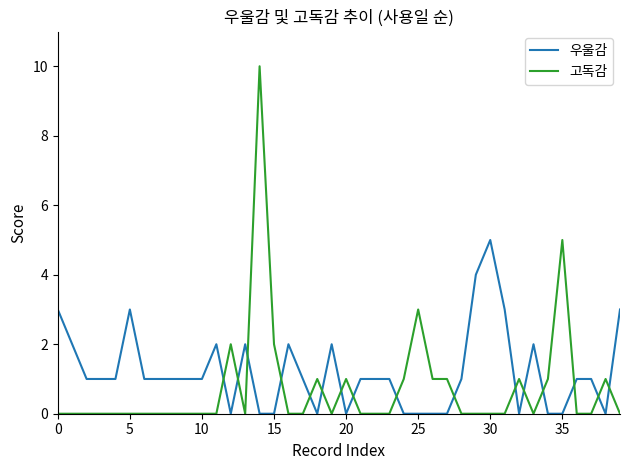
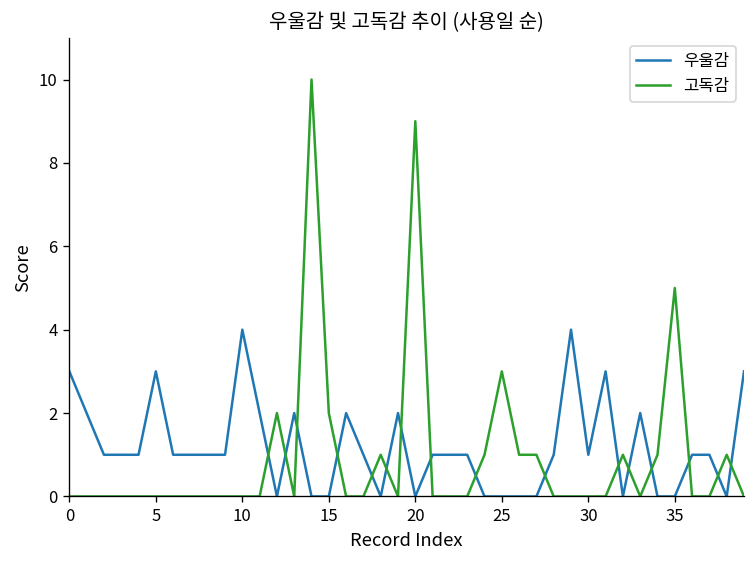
  {
    "우울감": {
      "0": 3,
      "5": 3,
-     "10": 1,
+     "10": 4,
      "15": 0,
      "20": 0,
      "25": 0,
-     "30": 5,
+     "30": 1,
      "35": 0
    },
    "고독감": {
      "0": 0,
      "5": 0,
      "10": 0,
      "15": 2,
-     "20": 1,
+     "20": 9,
      "25": 3,
      "30": 0,
      "35": 5
    }
  }
